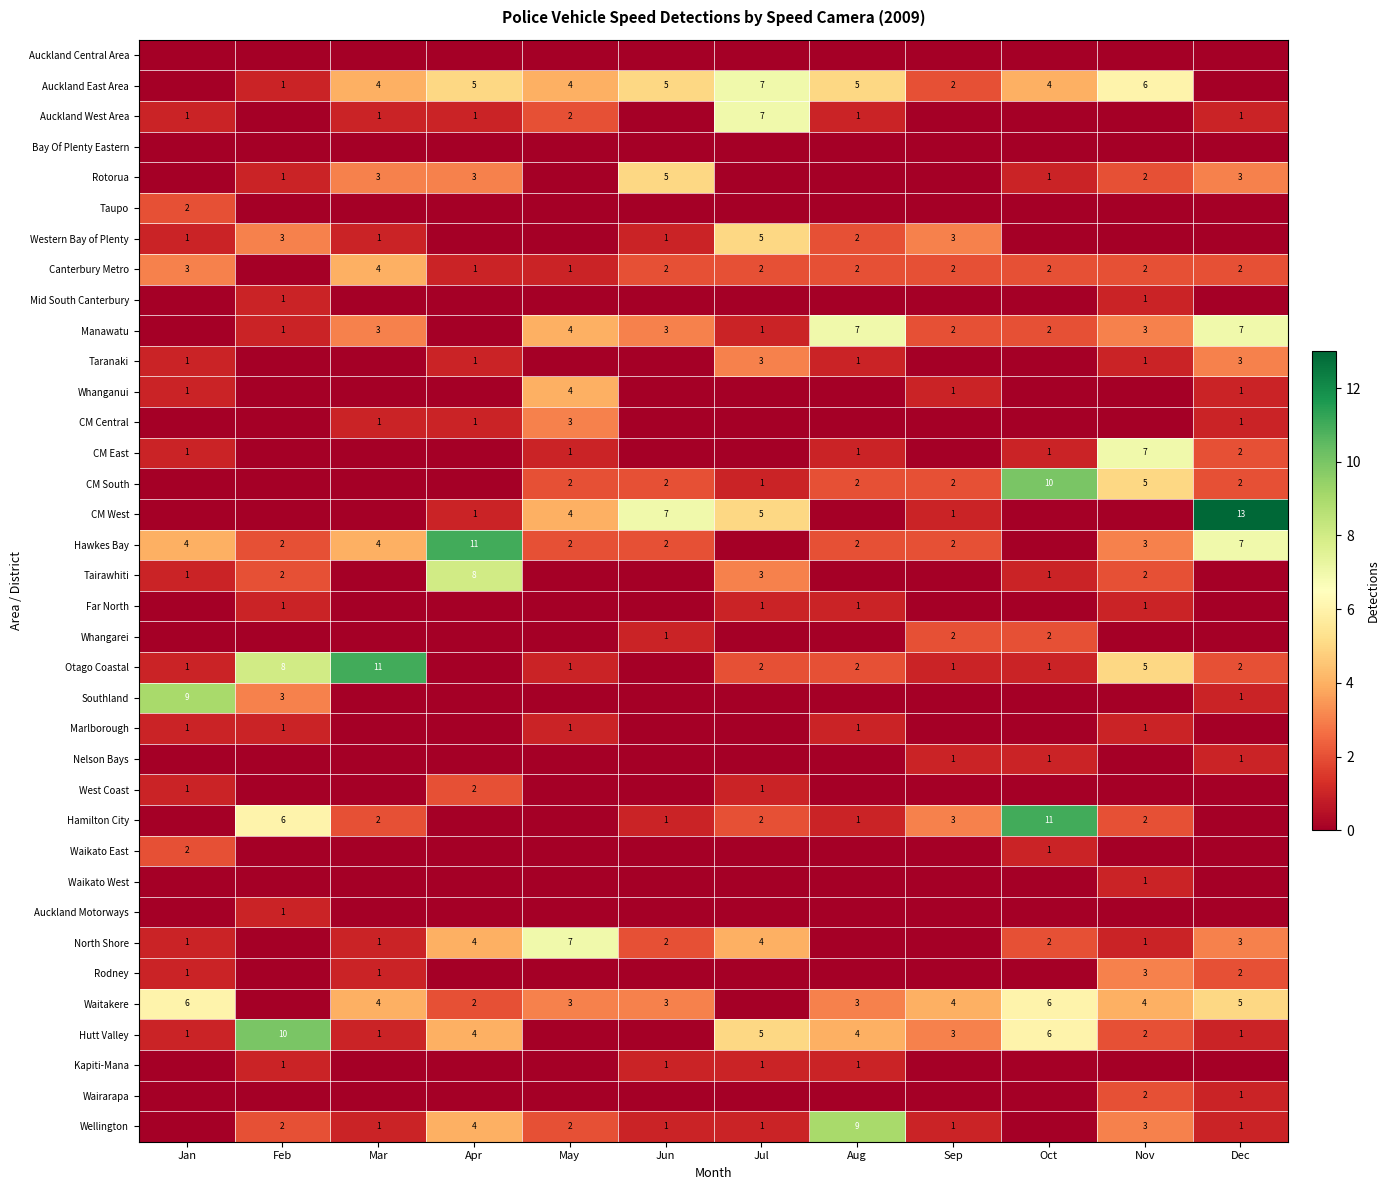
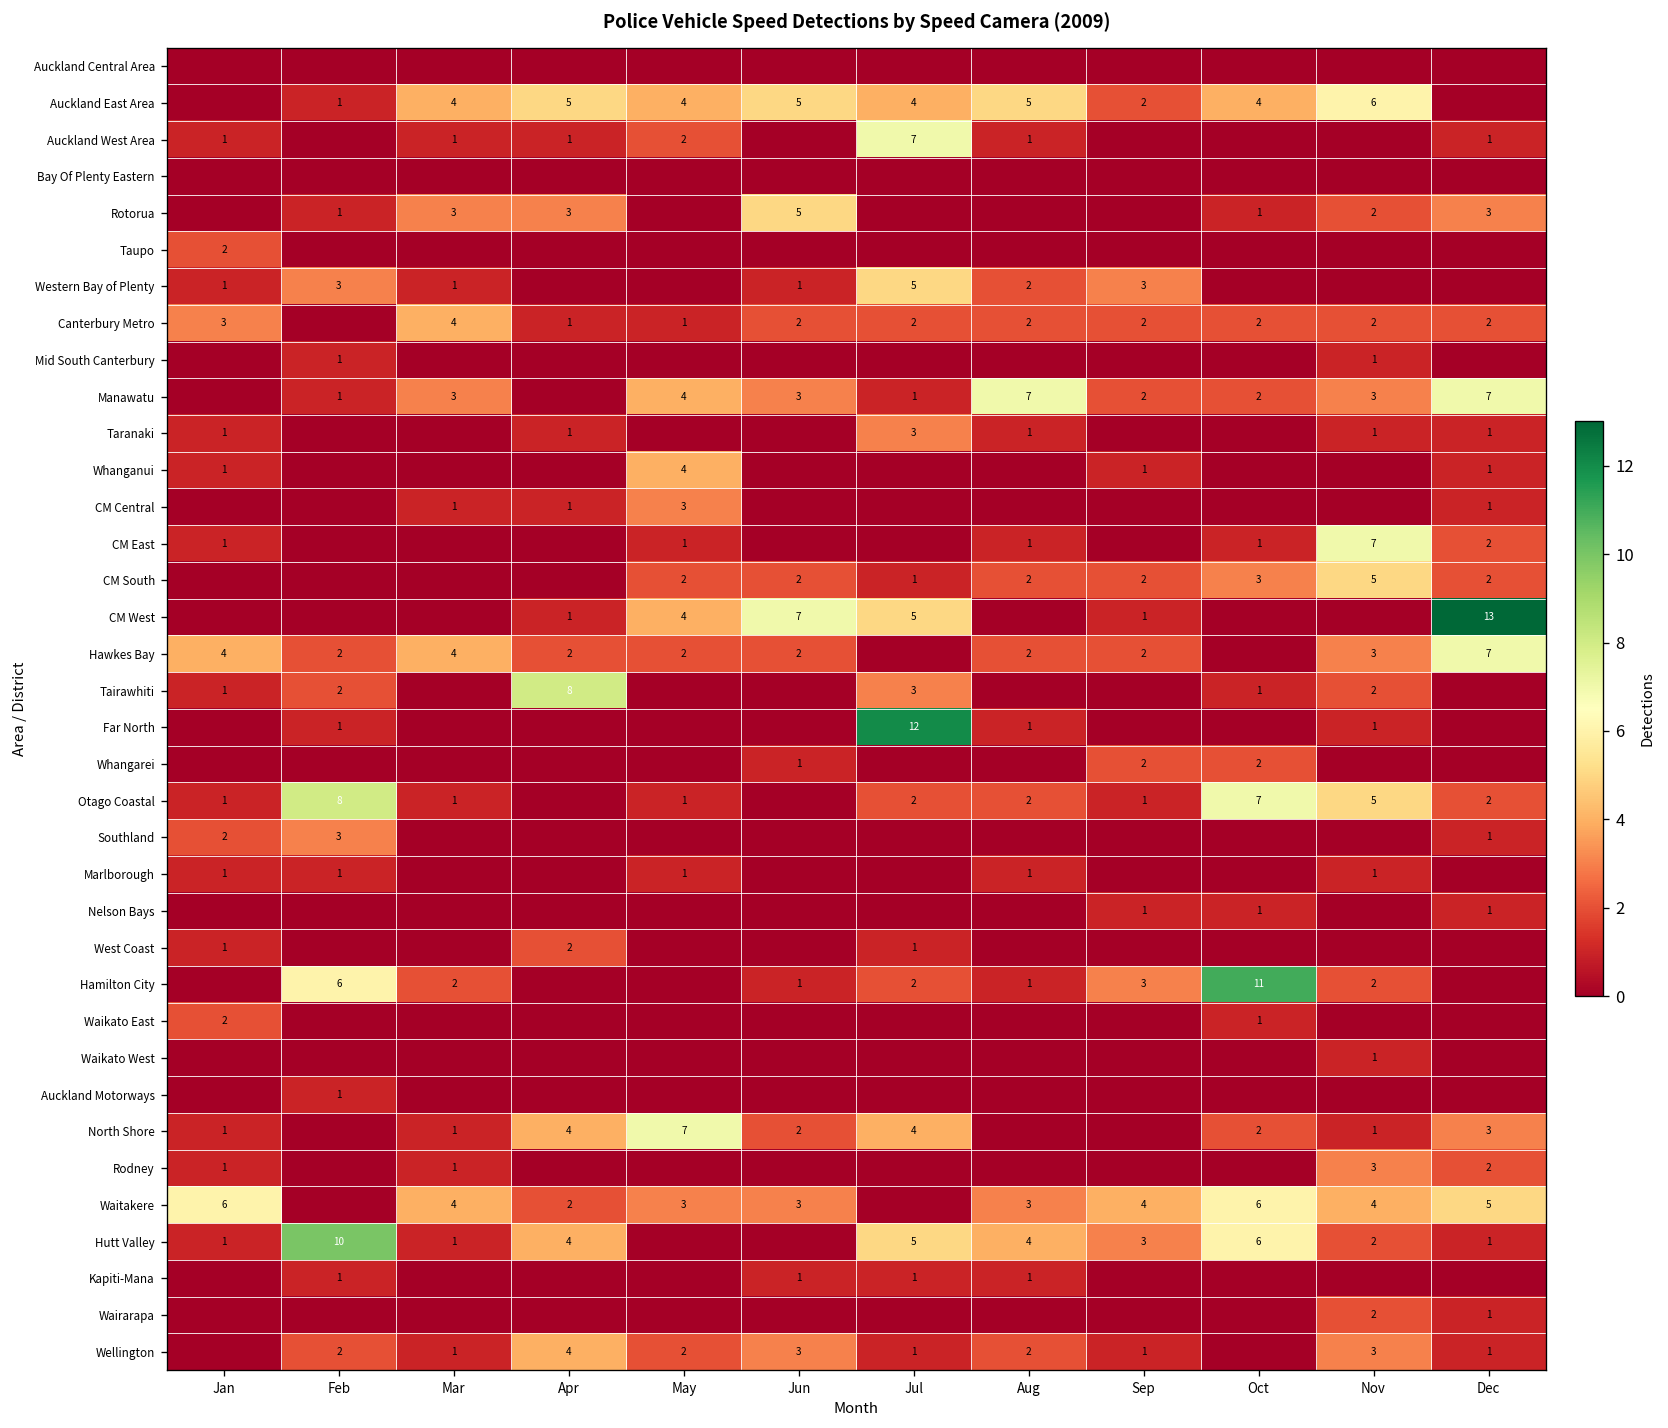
  {
    "Auckland East Area": {
      "Feb": 1,
      "Mar": 4,
      "Apr": 5,
      "May": 4,
      "Jun": 5,
-     "Jul": 7,
+     "Jul": 4,
      "Aug": 5,
      "Sep": 2,
      "Oct": 4,
      "Nov": 6
    },
    "Auckland West Area": {
      "Jan": 1,
      "Mar": 1,
      "Apr": 1,
      "May": 2,
      "Jul": 7,
      "Aug": 1,
      "Dec": 1
    },
    "Rotorua": {
      "Feb": 1,
      "Mar": 3,
      "Apr": 3,
      "Jun": 5,
      "Oct": 1,
      "Nov": 2,
      "Dec": 3
    },
    "Taupo": {
      "Jan": 2
    },
    "Western Bay of Plenty": {
      "Jan": 1,
      "Feb": 3,
      "Mar": 1,
      "Jun": 1,
      "Jul": 5,
      "Aug": 2,
      "Sep": 3
    },
    "Canterbury Metro": {
      "Jan": 3,
      "Mar": 4,
      "Apr": 1,
      "May": 1,
      "Jun": 2,
      "Jul": 2,
      "Aug": 2,
      "Sep": 2,
      "Oct": 2,
      "Nov": 2,
      "Dec": 2
    },
    "Mid South Canterbury": {
      "Feb": 1,
      "Nov": 1
    },
    "Manawatu": {
      "Feb": 1,
      "Mar": 3,
      "May": 4,
      "Jun": 3,
      "Jul": 1,
      "Aug": 7,
      "Sep": 2,
      "Oct": 2,
      "Nov": 3,
      "Dec": 7
    },
    "Taranaki": {
      "Jan": 1,
      "Apr": 1,
      "Jul": 3,
      "Aug": 1,
      "Nov": 1,
-     "Dec": 3
+     "Dec": 1
    },
    "Whanganui": {
      "Jan": 1,
      "May": 4,
      "Sep": 1,
      "Dec": 1
    },
    "CM Central": {
      "Mar": 1,
      "Apr": 1,
      "May": 3,
      "Dec": 1
    },
    "CM East": {
      "Jan": 1,
      "May": 1,
      "Aug": 1,
      "Oct": 1,
      "Nov": 7,
      "Dec": 2
    },
    "CM South": {
      "May": 2,
      "Jun": 2,
      "Jul": 1,
      "Aug": 2,
      "Sep": 2,
-     "Oct": 10,
+     "Oct": 3,
      "Nov": 5,
      "Dec": 2
    },
    "CM West": {
      "Apr": 1,
      "May": 4,
      "Jun": 7,
      "Jul": 5,
      "Sep": 1,
      "Dec": 13
    },
    "Hawkes Bay": {
      "Jan": 4,
      "Feb": 2,
      "Mar": 4,
-     "Apr": 11,
+     "Apr": 2,
      "May": 2,
      "Jun": 2,
      "Aug": 2,
      "Sep": 2,
      "Nov": 3,
      "Dec": 7
    },
    "Tairawhiti": {
      "Jan": 1,
      "Feb": 2,
      "Apr": 8,
      "Jul": 3,
      "Oct": 1,
      "Nov": 2
    },
    "Far North": {
      "Feb": 1,
-     "Jul": 1,
+     "Jul": 12,
      "Aug": 1,
      "Nov": 1
    },
    "Whangarei": {
      "Jun": 1,
      "Sep": 2,
      "Oct": 2
    },
    "Otago Coastal": {
      "Jan": 1,
      "Feb": 8,
-     "Mar": 11,
+     "Mar": 1,
      "May": 1,
      "Jul": 2,
      "Aug": 2,
      "Sep": 1,
-     "Oct": 1,
+     "Oct": 7,
      "Nov": 5,
      "Dec": 2
    },
    "Southland": {
-     "Jan": 9,
+     "Jan": 2,
      "Feb": 3,
      "Dec": 1
    },
    "Marlborough": {
      "Jan": 1,
      "Feb": 1,
      "May": 1,
      "Aug": 1,
      "Nov": 1
    },
    "Nelson Bays": {
      "Sep": 1,
      "Oct": 1,
      "Dec": 1
    },
    "West Coast": {
      "Jan": 1,
      "Apr": 2,
      "Jul": 1
    },
    "Hamilton City": {
      "Feb": 6,
      "Mar": 2,
      "Jun": 1,
      "Jul": 2,
      "Aug": 1,
      "Sep": 3,
      "Oct": 11,
      "Nov": 2
    },
    "Waikato East": {
      "Jan": 2,
      "Oct": 1
    },
    "Waikato West": {
      "Nov": 1
    },
    "Auckland Motorways": {
      "Feb": 1
    },
    "North Shore": {
      "Jan": 1,
      "Mar": 1,
      "Apr": 4,
      "May": 7,
      "Jun": 2,
      "Jul": 4,
      "Oct": 2,
      "Nov": 1,
      "Dec": 3
    },
    "Rodney": {
      "Jan": 1,
      "Mar": 1,
      "Nov": 3,
      "Dec": 2
    },
    "Waitakere": {
      "Jan": 6,
      "Mar": 4,
      "Apr": 2,
      "May": 3,
      "Jun": 3,
      "Aug": 3,
      "Sep": 4,
      "Oct": 6,
      "Nov": 4,
      "Dec": 5
    },
    "Hutt Valley": {
      "Jan": 1,
      "Feb": 10,
      "Mar": 1,
      "Apr": 4,
      "Jul": 5,
      "Aug": 4,
      "Sep": 3,
      "Oct": 6,
      "Nov": 2,
      "Dec": 1
    },
    "Kapiti-Mana": {
      "Feb": 1,
      "Jun": 1,
      "Jul": 1,
      "Aug": 1
    },
    "Wairarapa": {
      "Nov": 2,
      "Dec": 1
    },
    "Wellington": {
      "Feb": 2,
      "Mar": 1,
      "Apr": 4,
      "May": 2,
-     "Jun": 1,
+     "Jun": 3,
      "Jul": 1,
-     "Aug": 9,
+     "Aug": 2,
      "Sep": 1,
      "Nov": 3,
      "Dec": 1
    }
  }
